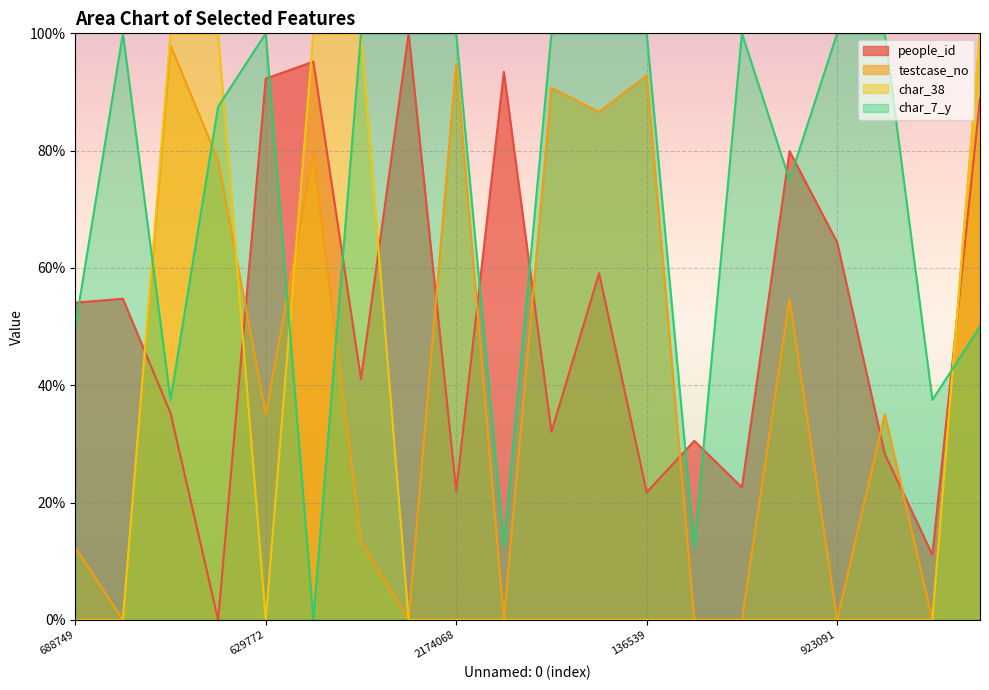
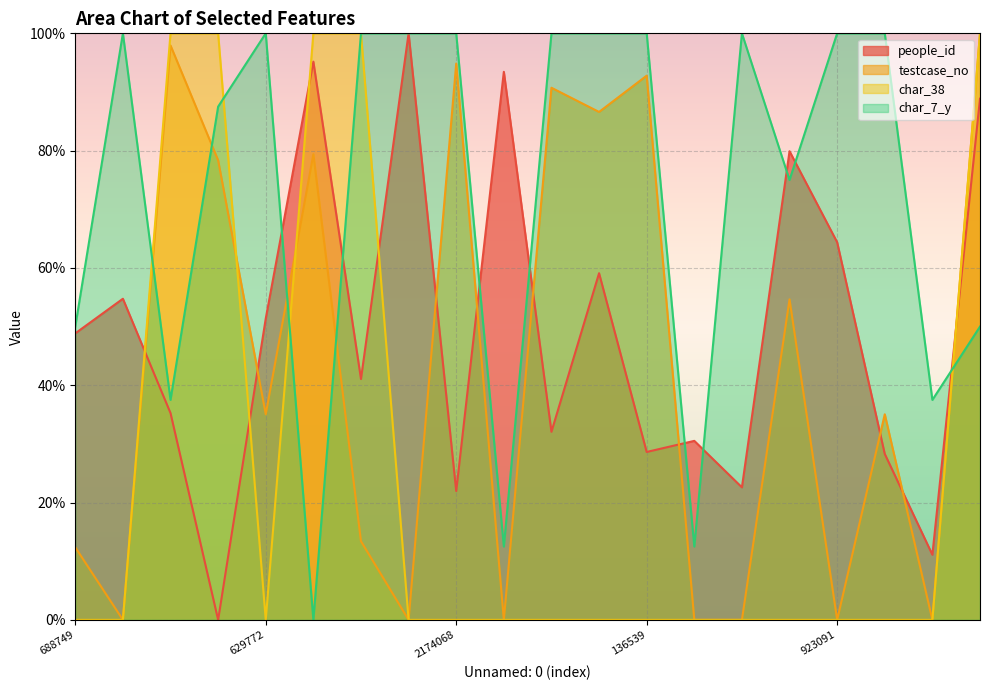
  {
    "people_id": {
-     "688749": "54%",
-     "629772": "92%",
+     "688749": "49%",
+     "629772": "51%",
      "2174068": "22%",
-     "136539": "22%",
+     "136539": "29%",
      "923091": "64%"
    },
    "char_7_y": {
      "688749": "50%",
      "629772": "100%",
      "2174068": "100%",
      "136539": "100%",
      "923091": "100%"
    }
  }
